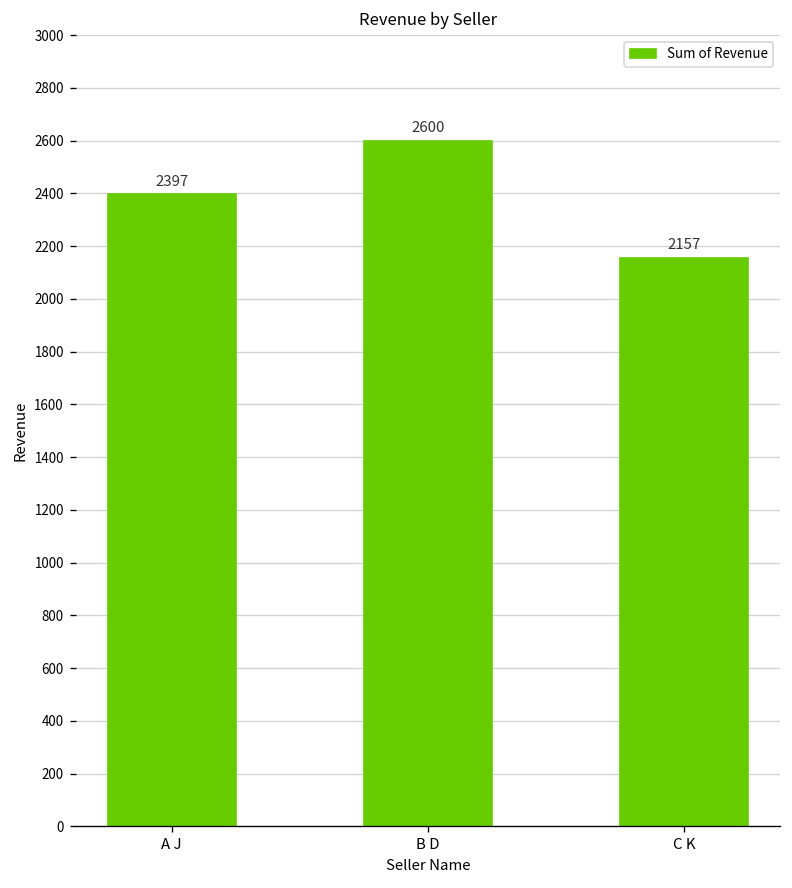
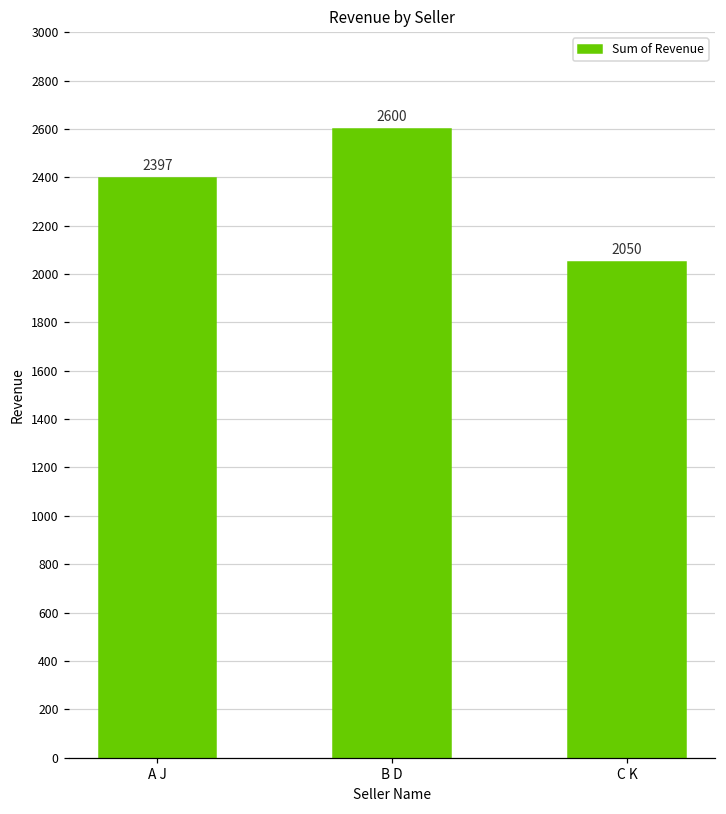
  {
    "A J": 2397,
    "B D": 2600,
-   "C K": 2157
+   "C K": 2050
  }
